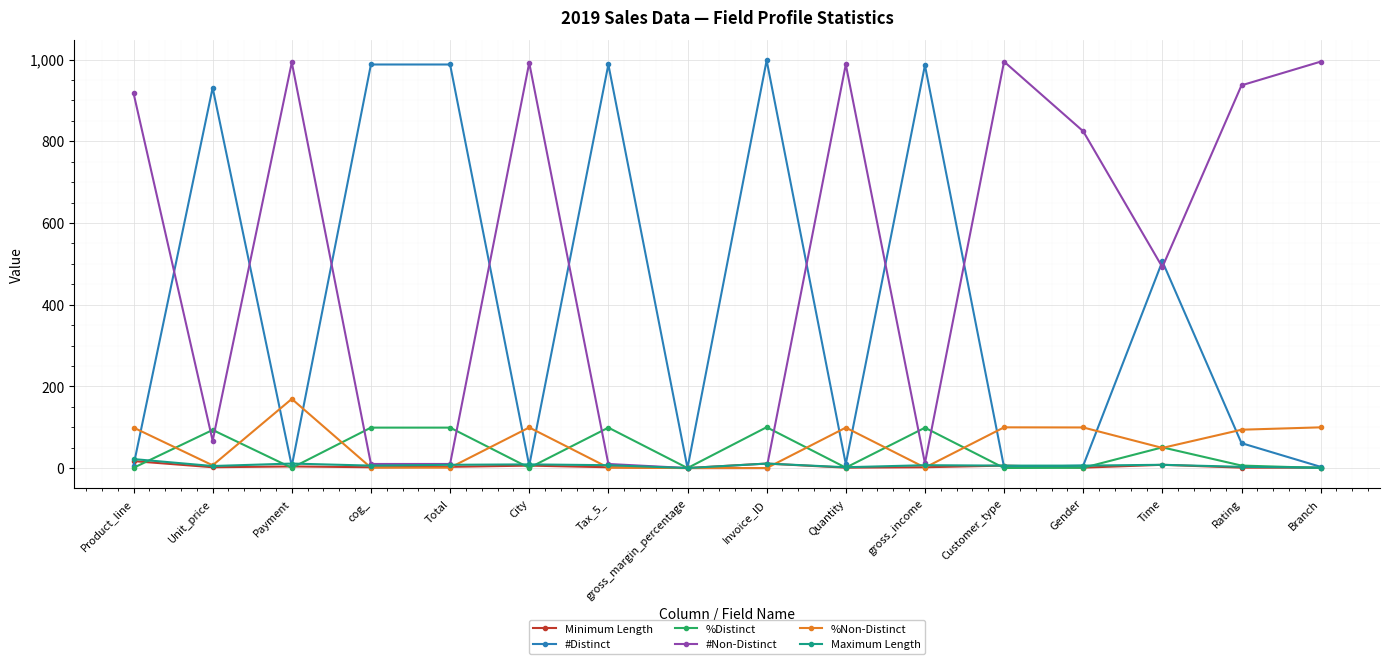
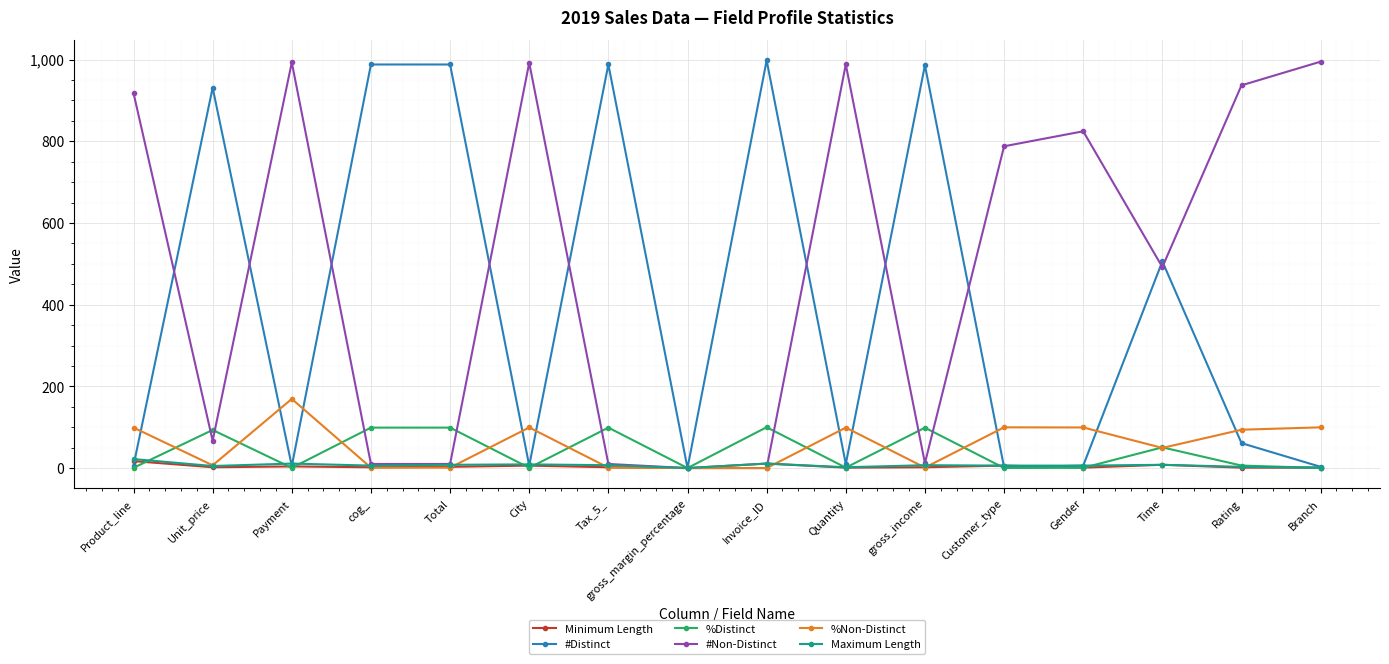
  {
    "#Distinct": {
      "Unit_price": "930",
      "cog_": "990",
      "Total": "990",
      "Tax_5_": "990",
      "Invoice_ID": "1,000",
      "Quantity": "10",
      "gross_income": "990",
      "Time": "510",
      "Rating": "60"
    },
    "#Non-Distinct": {
      "Product_line": "920",
      "Unit_price": "70",
      "Payment": "990",
      "City": "990",
      "Quantity": "990",
-     "Customer_type": "1,000",
+     "Customer_type": "790",
      "Gender": "820",
      "Time": "490",
      "Rating": "940",
      "Branch": "1,000"
    },
    "%Non-Distinct": {
      "Product_line": "100",
      "Payment": "170",
      "City": "100",
      "Quantity": "100",
      "Customer_type": "100",
      "Gender": "100",
      "Rating": "90",
      "Branch": "100"
    }
  }
